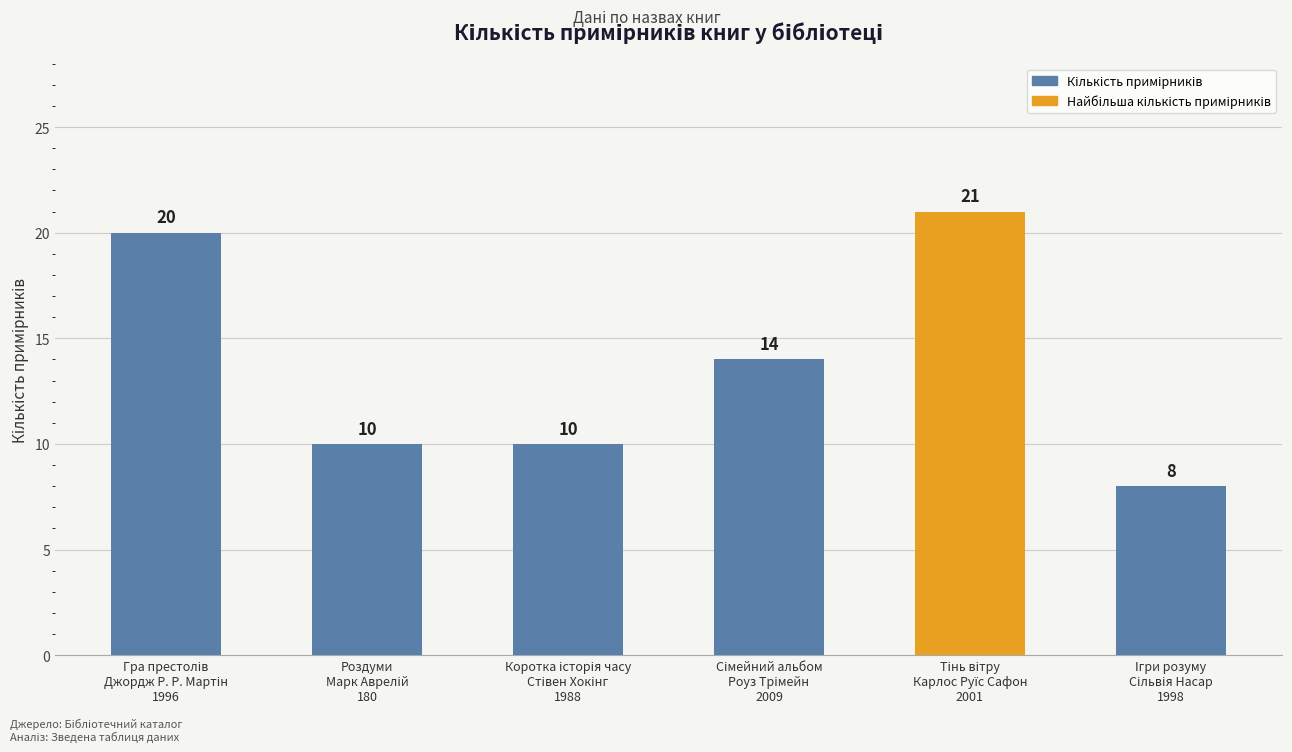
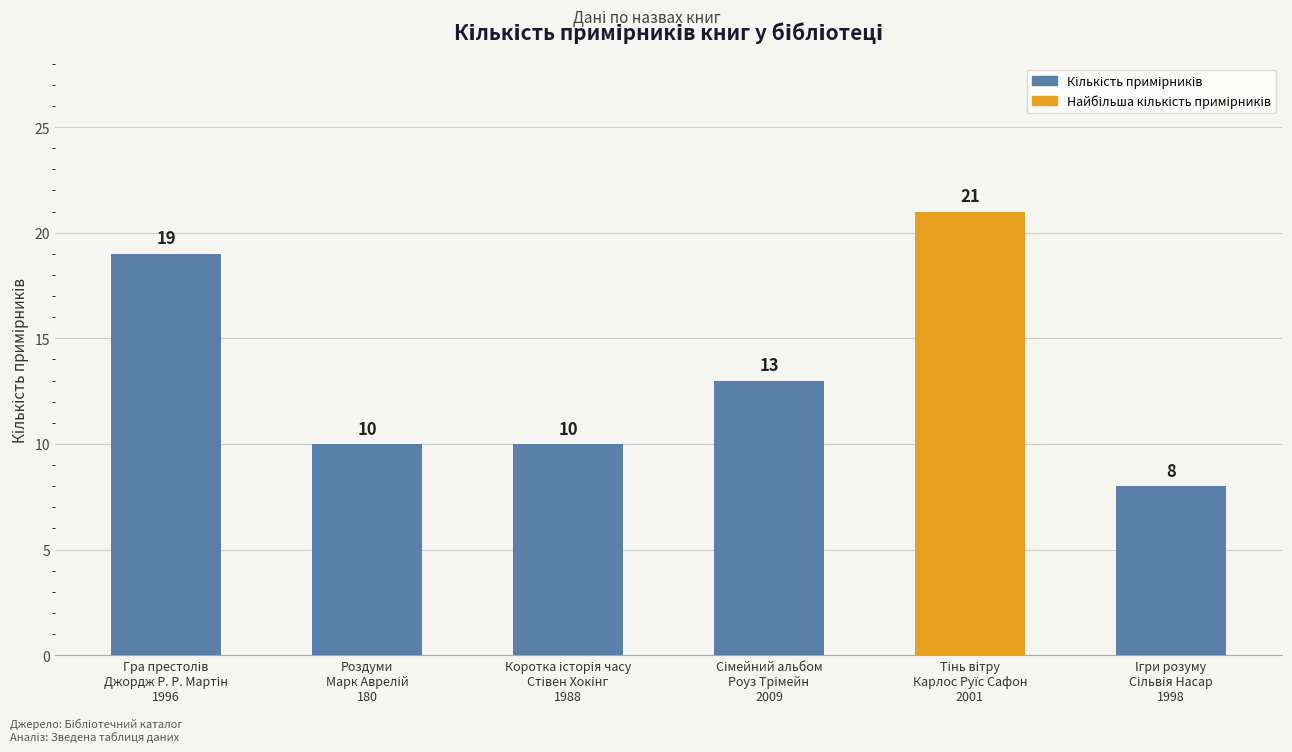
  {
-   "Гра престолів Джордж Р. Р. Мартін 1996": 20,
+   "Гра престолів Джордж Р. Р. Мартін 1996": 19,
    "Роздуми Марк Аврелій 180": 10,
    "Коротка історія часу Стівен Хокінг 1988": 10,
-   "Сімейний альбом Роуз Трімейн 2009": 14,
+   "Сімейний альбом Роуз Трімейн 2009": 13,
    "Тінь вітру Карлос Руїс Сафон 2001": 21,
    "Ігри розуму Сільвія Насар 1998": 8
  }
